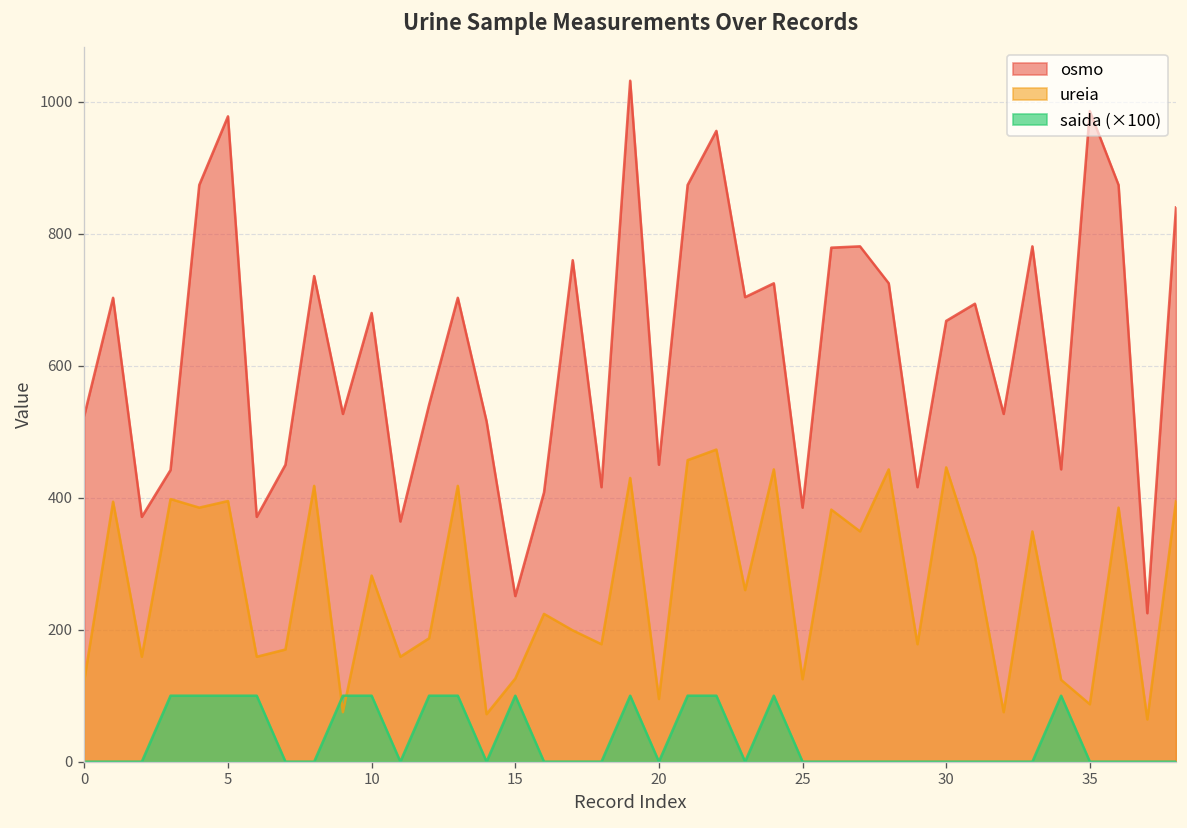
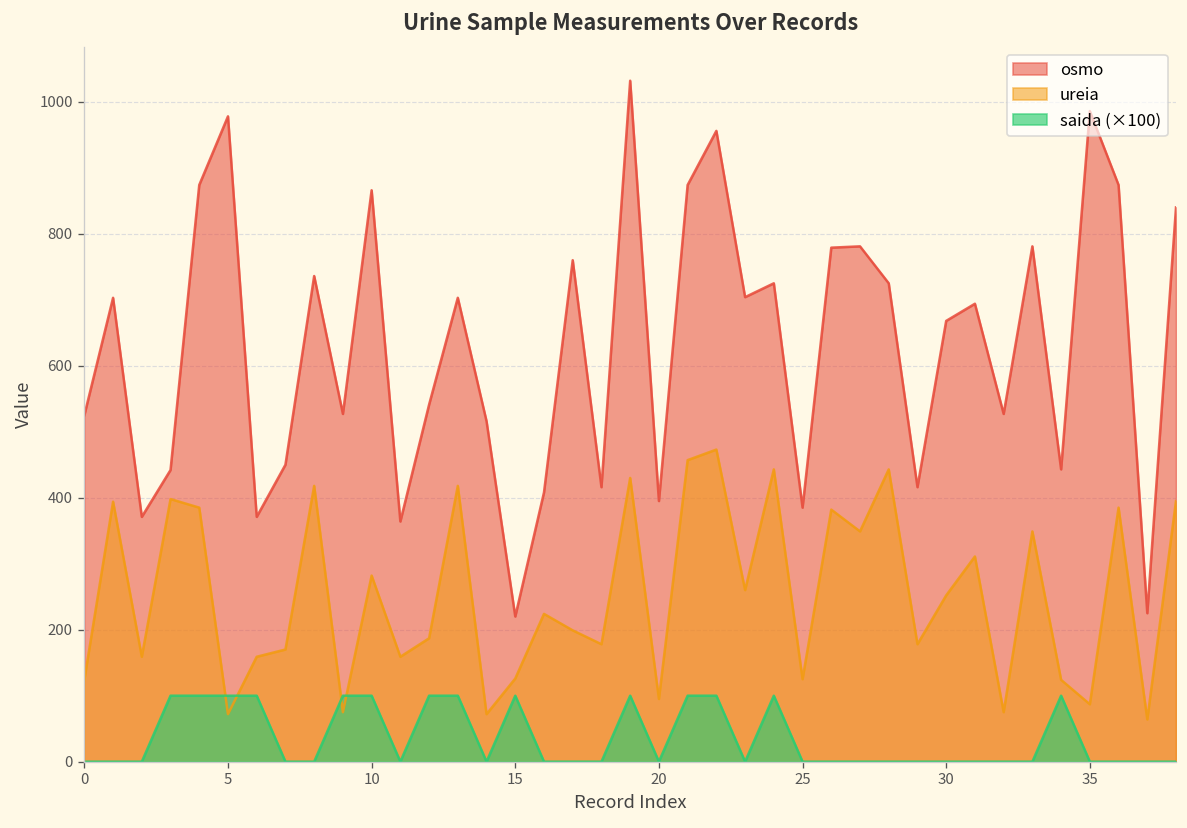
  {
    "osmo": {
      "0": 530,
      "5": 980,
-     "10": 680,
-     "15": 250,
-     "20": 450,
+     "10": 870,
+     "15": 220,
+     "20": 400,
      "25": 390,
      "30": 670
    },
    "ureia": {
      "0": 120,
-     "5": 400,
+     "5": 70,
      "10": 280,
      "15": 130,
      "20": 100,
      "25": 130,
-     "30": 450,
+     "30": 250,
      "35": 90
    },
    "saida (×100)": {
      "0": 0,
      "5": 100,
      "10": 100,
      "15": 100,
      "20": 0,
      "25": 0,
      "30": 0,
      "35": 0
    }
  }
